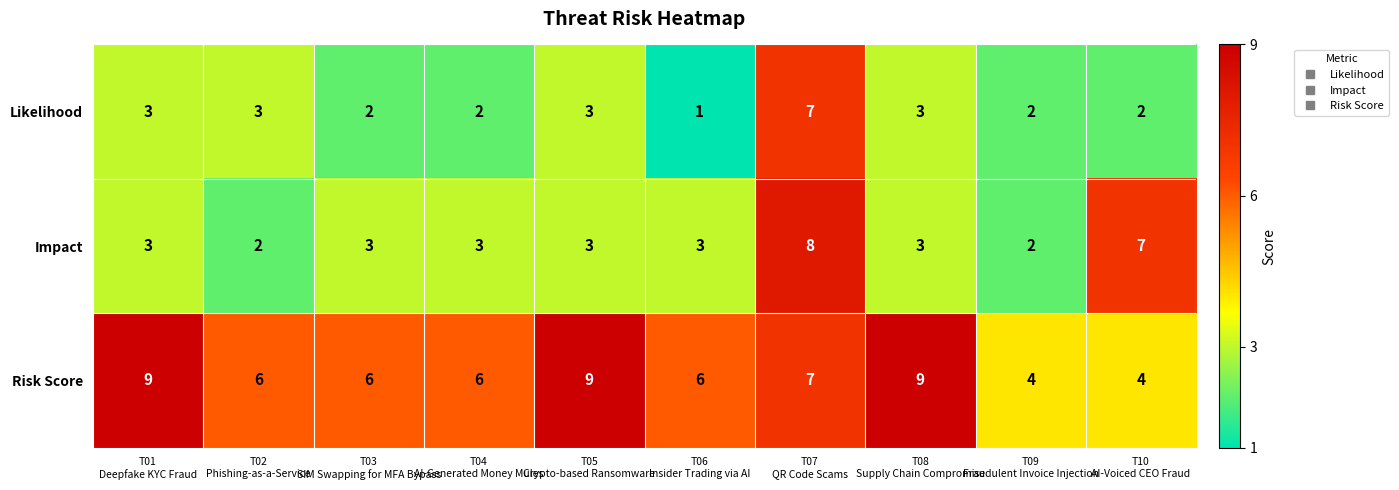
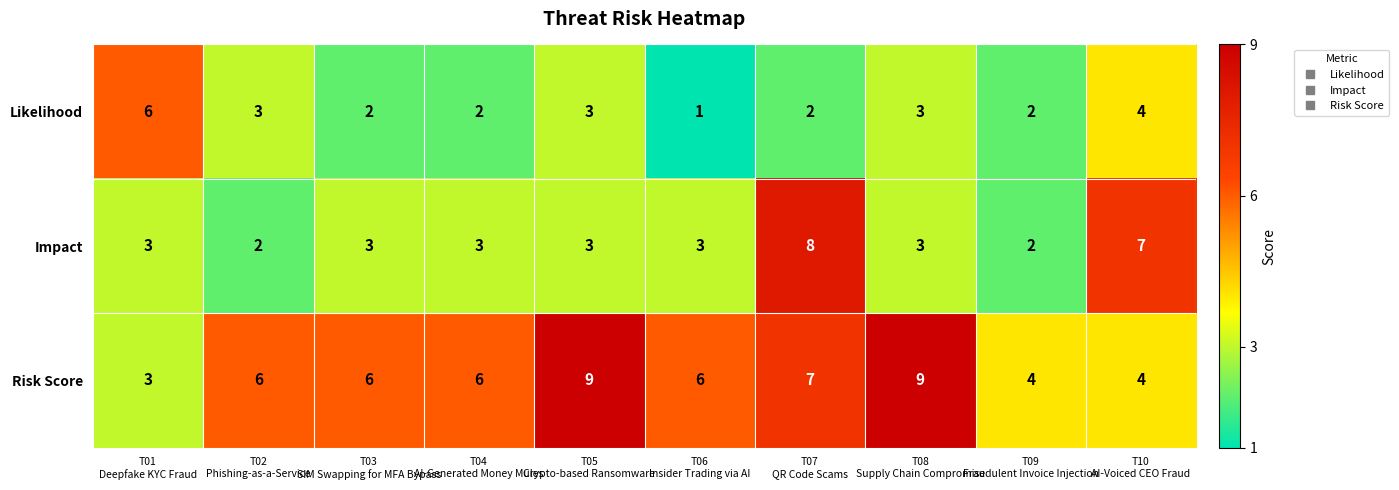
  {
    "Likelihood": {
-     "T01 Deepfake KYC Fraud": 3,
+     "T01 Deepfake KYC Fraud": 6,
      "T02 Phishing-as-a-Service": 3,
      "T06 Insider Trading via AI": 1,
-     "T07 QR Code Scams": 7,
-     "T10 AI-Voiced CEO Fraud": 2
+     "T07 QR Code Scams": 2,
+     "T10 AI-Voiced CEO Fraud": 4
    },
    "Impact": {
      "T01 Deepfake KYC Fraud": 3,
      "T02 Phishing-as-a-Service": 2,
      "T06 Insider Trading via AI": 3,
      "T07 QR Code Scams": 8,
      "T10 AI-Voiced CEO Fraud": 7
    },
    "Risk Score": {
-     "T01 Deepfake KYC Fraud": 9,
+     "T01 Deepfake KYC Fraud": 3,
      "T02 Phishing-as-a-Service": 6,
      "T06 Insider Trading via AI": 6,
      "T07 QR Code Scams": 7,
      "T10 AI-Voiced CEO Fraud": 4
    }
  }
